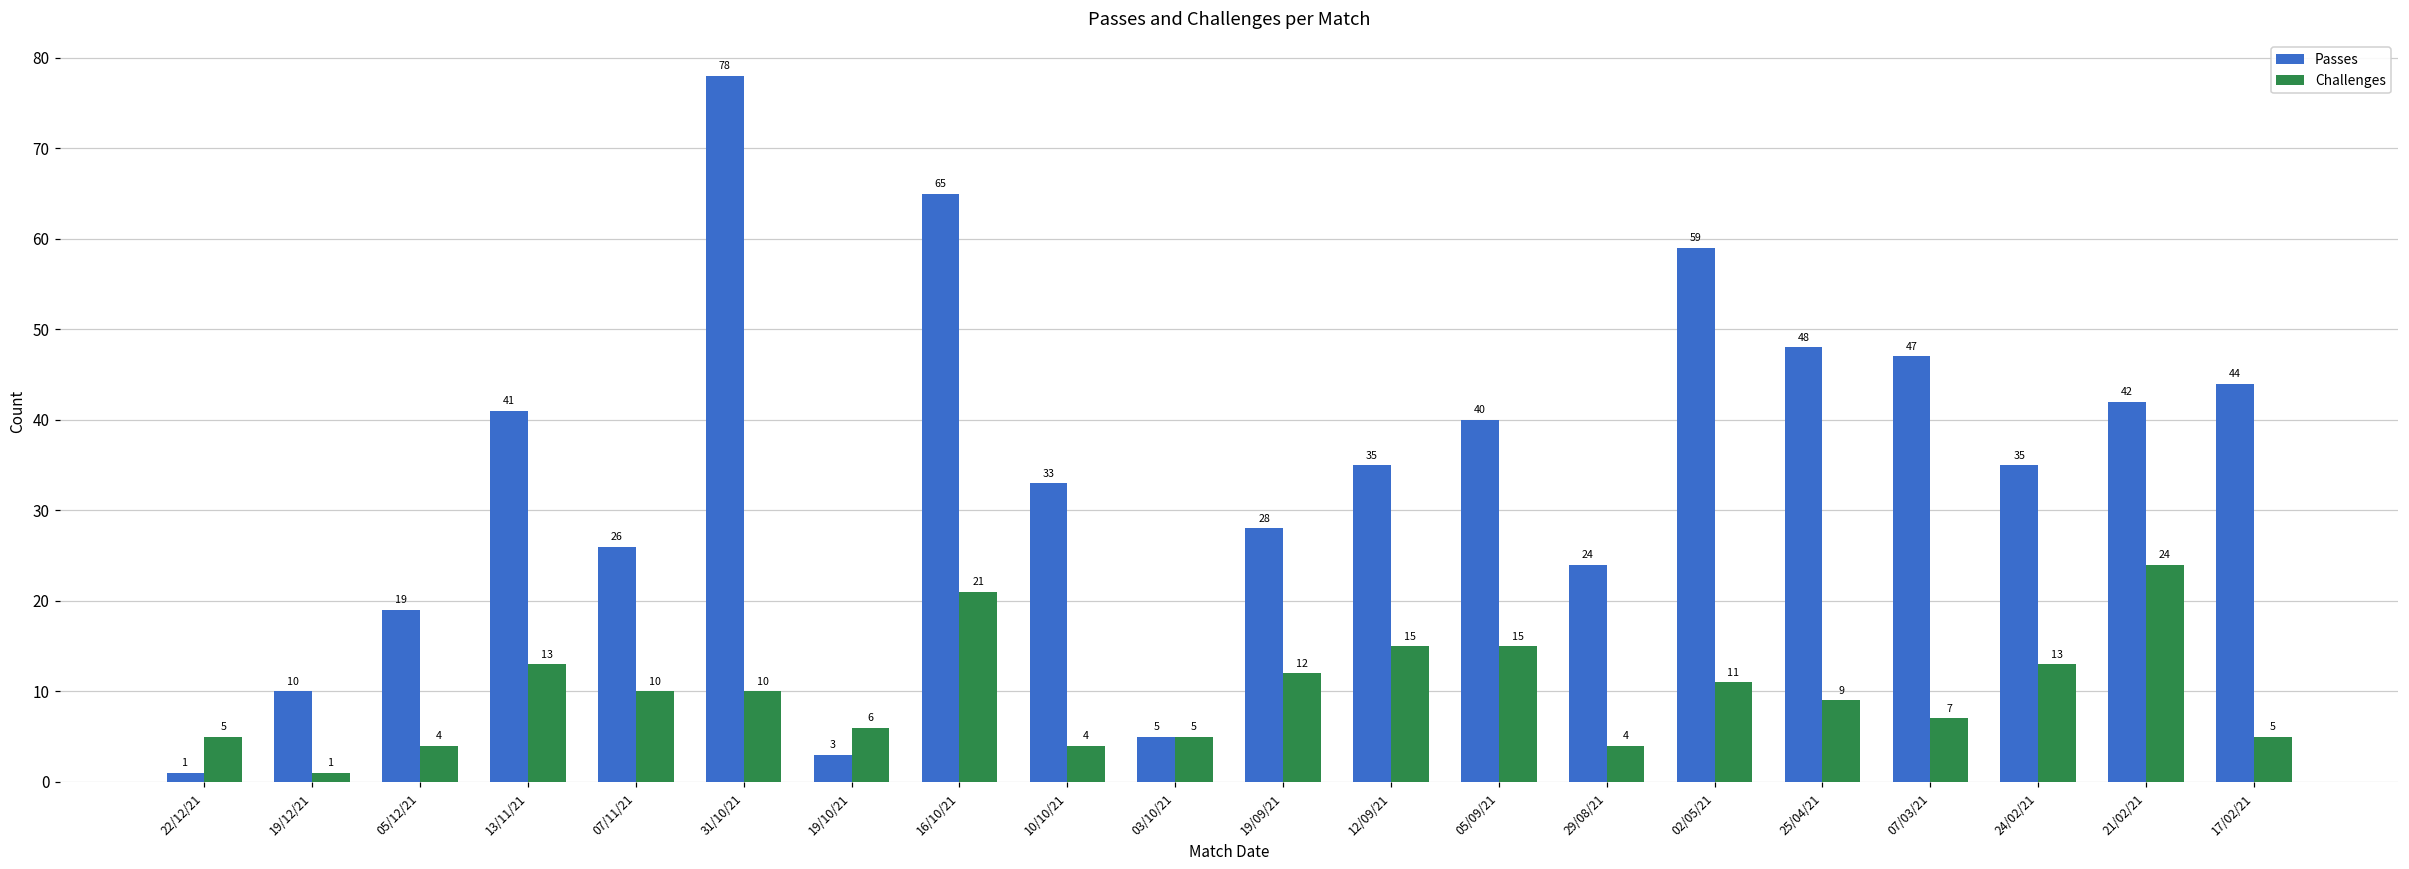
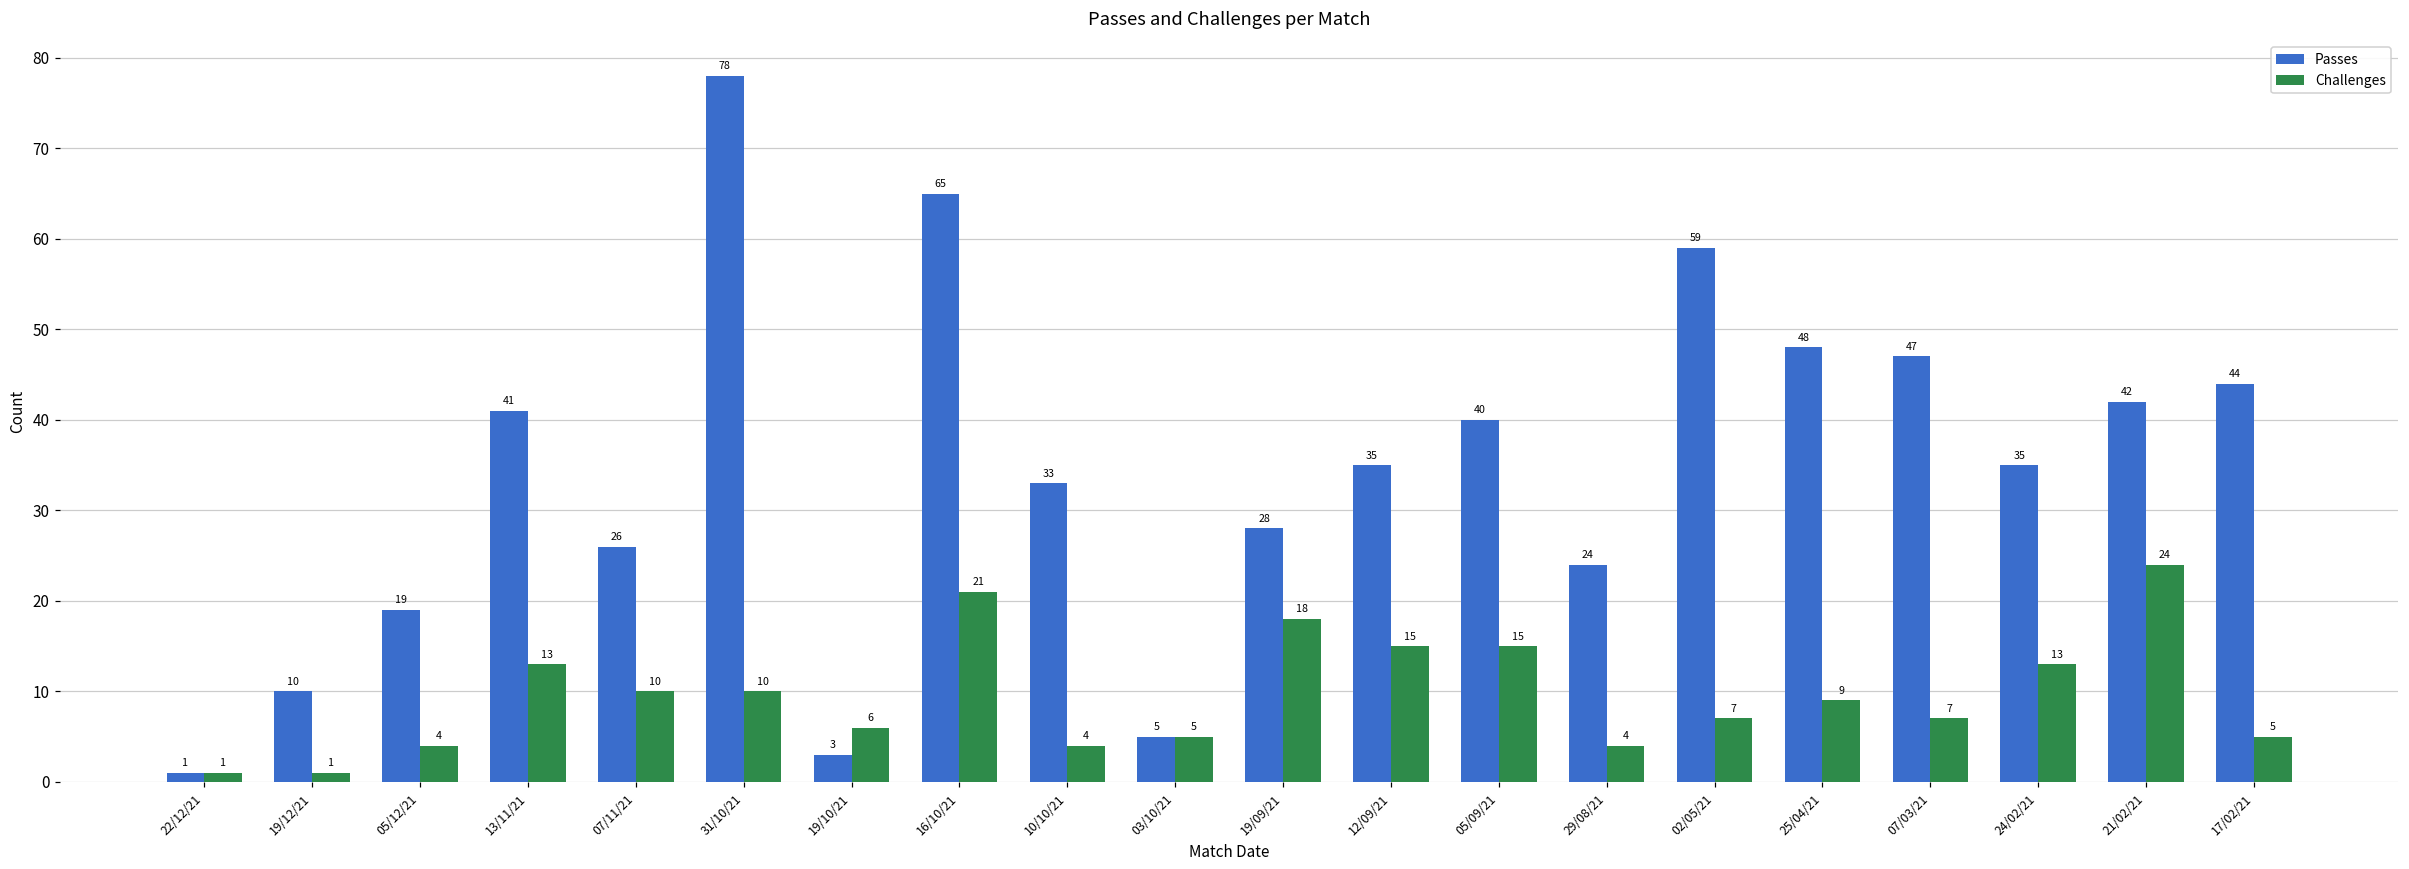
  {
    "Passes": {
      "22/12/21": 1,
      "19/12/21": 10,
      "05/12/21": 19,
      "13/11/21": 41,
      "07/11/21": 26,
      "31/10/21": 78,
      "19/10/21": 3,
      "16/10/21": 65,
      "10/10/21": 33,
      "03/10/21": 5,
      "19/09/21": 28,
      "12/09/21": 35,
      "05/09/21": 40,
      "29/08/21": 24,
      "02/05/21": 59,
      "25/04/21": 48,
      "07/03/21": 47,
      "24/02/21": 35,
      "21/02/21": 42,
      "17/02/21": 44
    },
    "Challenges": {
-     "22/12/21": 5,
+     "22/12/21": 1,
      "19/12/21": 1,
      "05/12/21": 4,
      "13/11/21": 13,
      "07/11/21": 10,
      "31/10/21": 10,
      "19/10/21": 6,
      "16/10/21": 21,
      "10/10/21": 4,
      "03/10/21": 5,
-     "19/09/21": 12,
+     "19/09/21": 18,
      "12/09/21": 15,
      "05/09/21": 15,
      "29/08/21": 4,
-     "02/05/21": 11,
+     "02/05/21": 7,
      "25/04/21": 9,
      "07/03/21": 7,
      "24/02/21": 13,
      "21/02/21": 24,
      "17/02/21": 5
    }
  }
